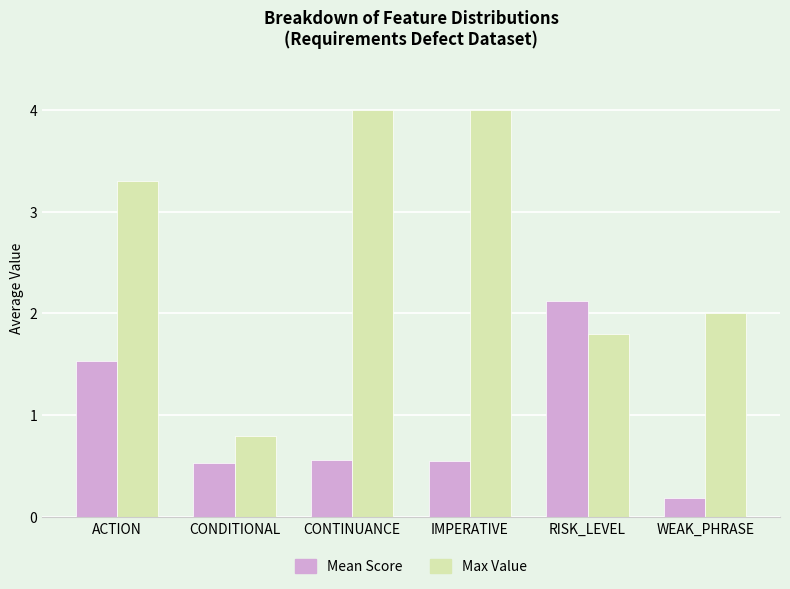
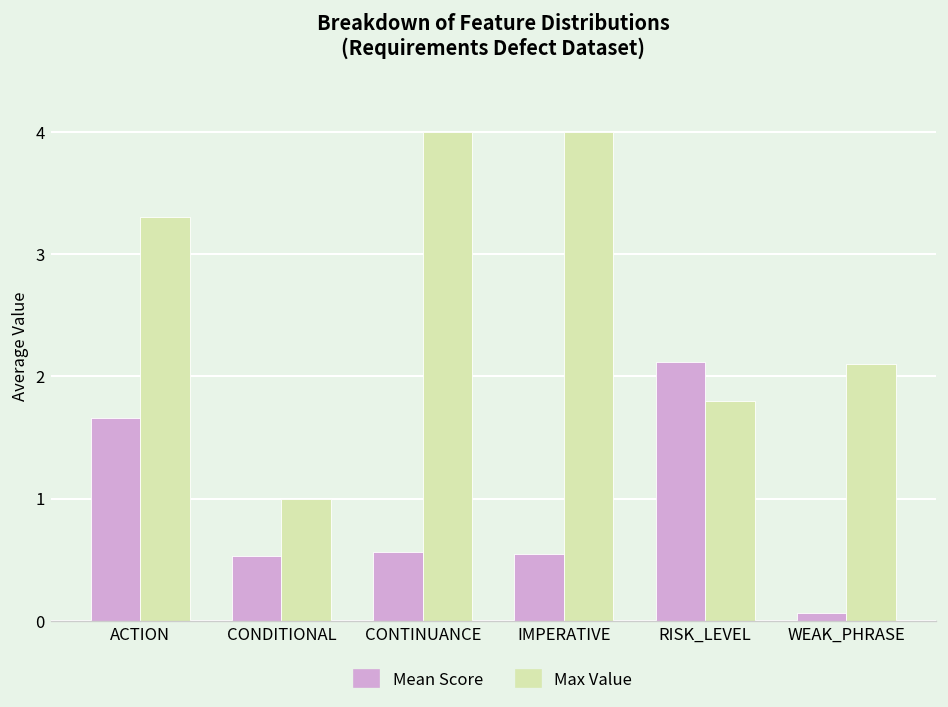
  {
    "Mean Score": {
-     "ACTION": 1.53,
+     "ACTION": 1.66,
      "CONDITIONAL": 0.53,
      "CONTINUANCE": 0.56,
      "IMPERATIVE": 0.55,
      "RISK_LEVEL": 2.12,
-     "WEAK_PHRASE": 0.19
+     "WEAK_PHRASE": 0.06
    },
    "Max Value": {
      "ACTION": 3.3,
-     "CONDITIONAL": 0.8,
+     "CONDITIONAL": 1.0,
      "CONTINUANCE": 4.0,
      "IMPERATIVE": 4.0,
      "RISK_LEVEL": 1.8,
-     "WEAK_PHRASE": 2.0
+     "WEAK_PHRASE": 2.1
    }
  }
